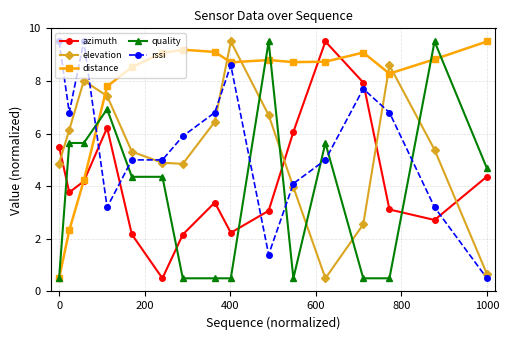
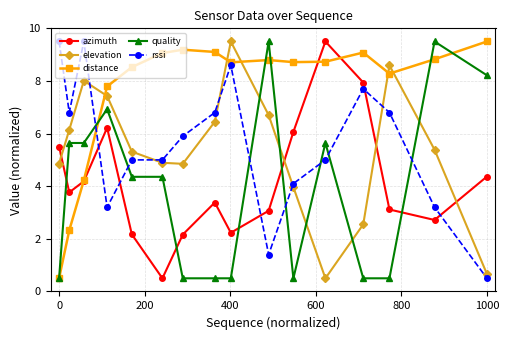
  {
    "azimuth": {
      "0": 5.5,
      "1000": 4.4
    },
    "quality": {
-     "1000": 4.7
+     "1000": 8.2
    },
    "rssi": {
      "1000": 0.5
    }
  }
